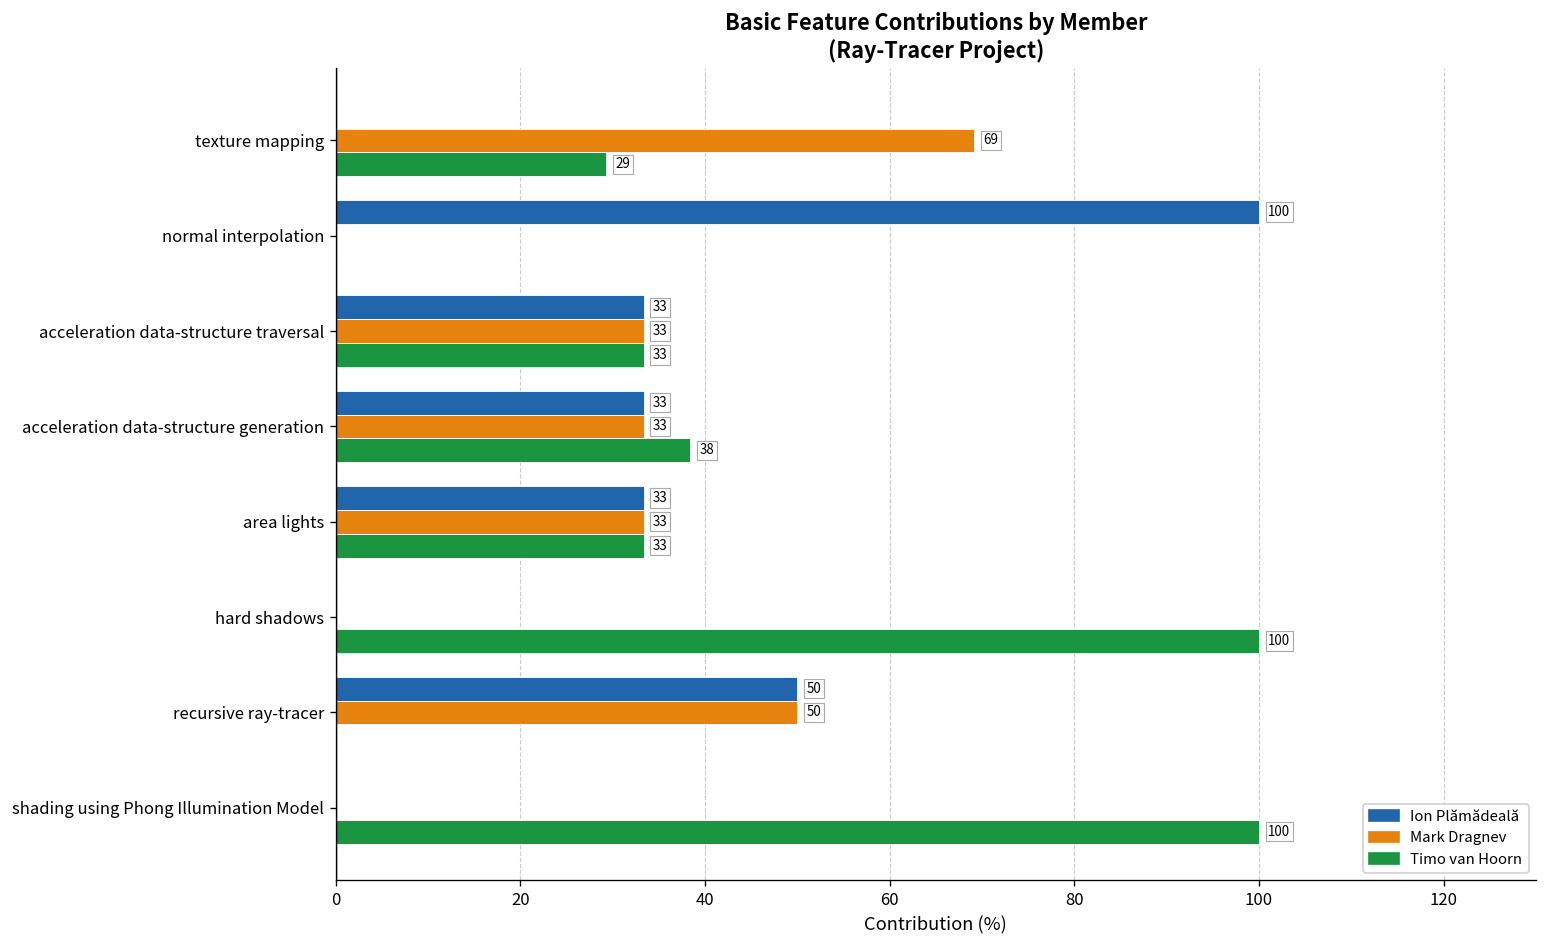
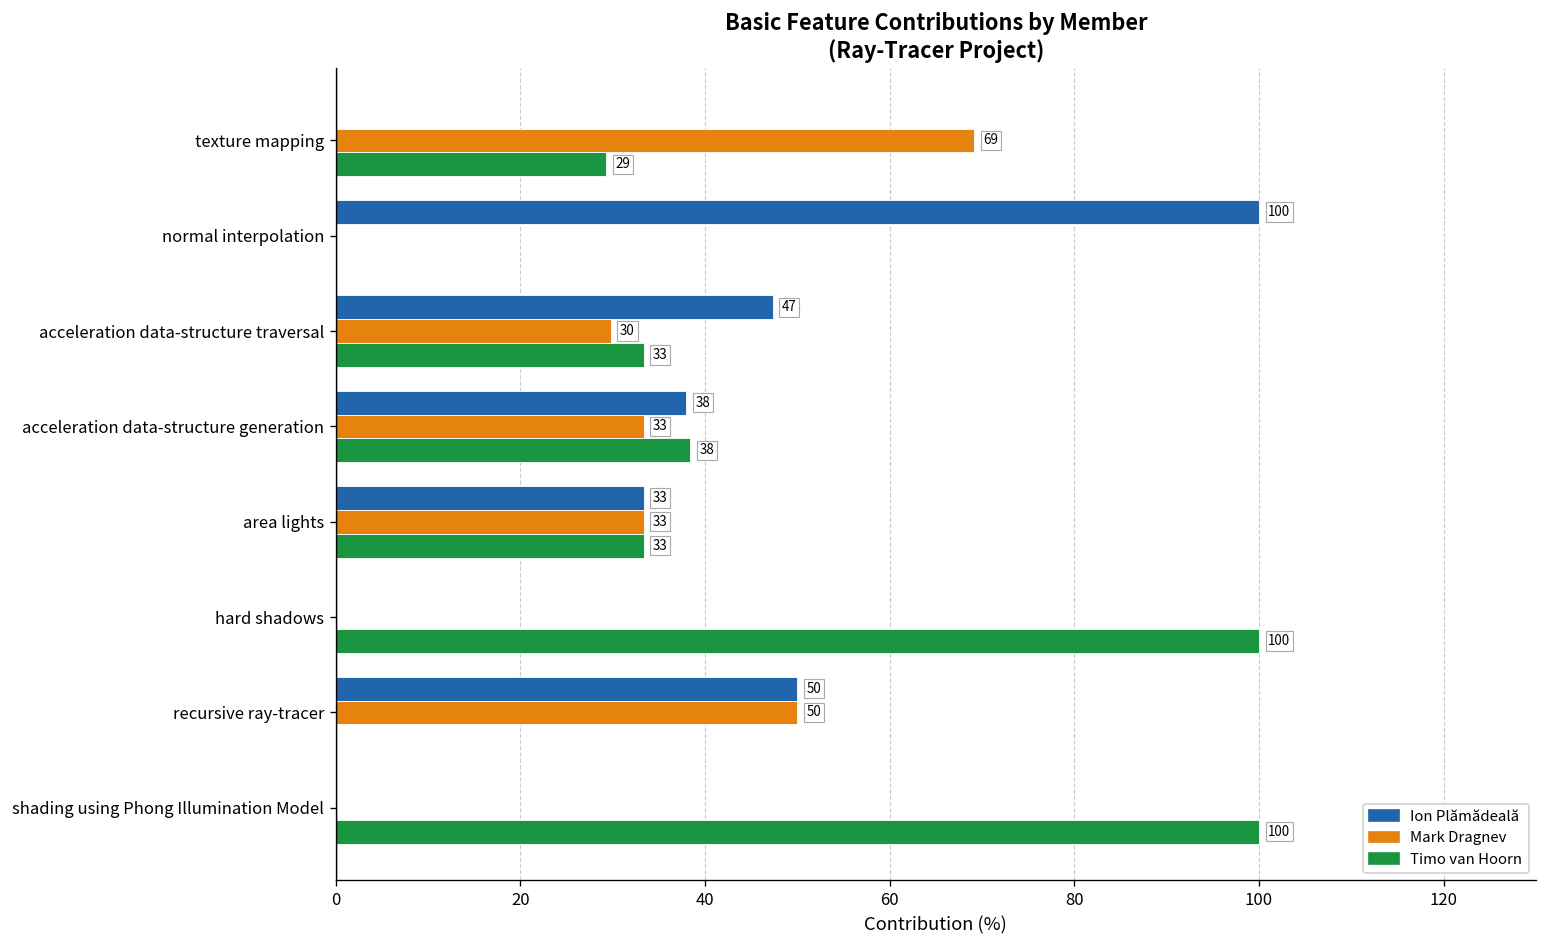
  {
    "Ion Plămădeală": {
-     "acceleration data-structure traversal": 33,
-     "acceleration data-structure generation": 33
+     "acceleration data-structure traversal": 47,
+     "acceleration data-structure generation": 38
    },
    "Mark Dragnev": {
-     "acceleration data-structure traversal": 33
+     "acceleration data-structure traversal": 30
    },
    "Timo van Hoorn": {
      "normal interpolation": 0,
      "recursive ray-tracer": 0
    }
  }
